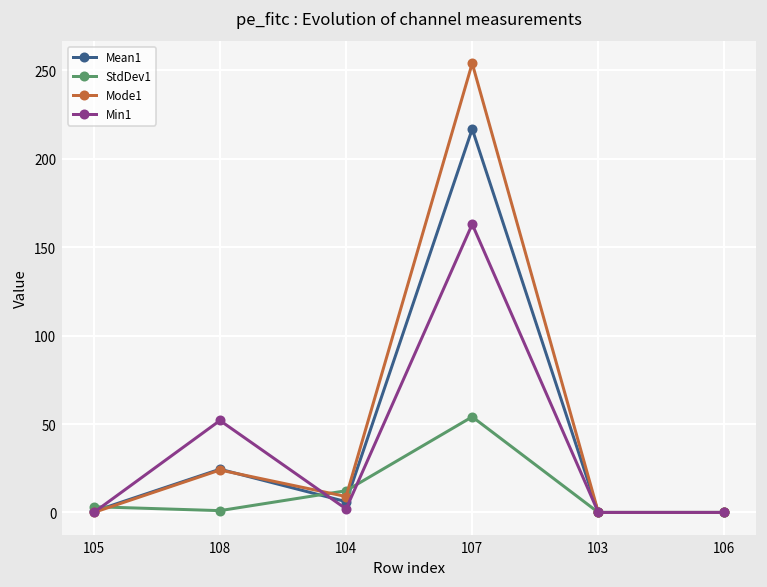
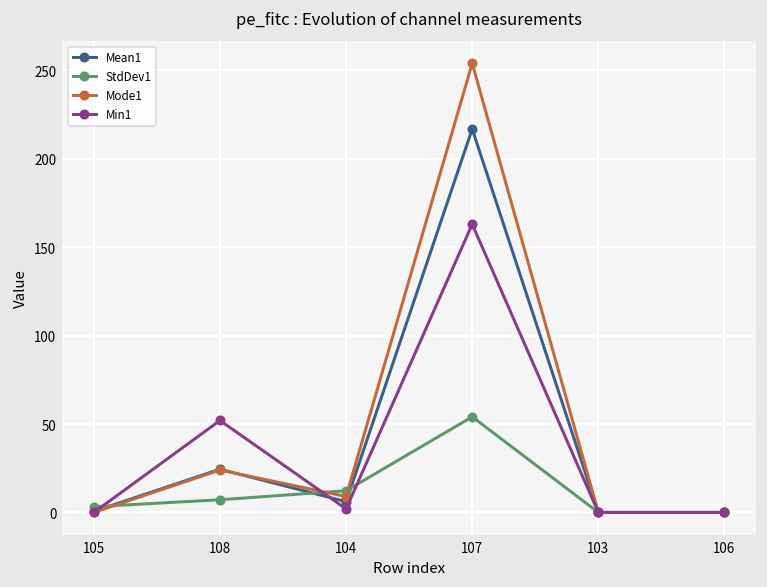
  {
    "Mean1": {
      "104": 6,
      "107": 217
    },
    "StdDev1": {
      "105": 3,
-     "108": 1,
+     "108": 7,
      "104": 12,
      "107": 54
    },
    "Mode1": {
      "104": 9,
      "107": 254
    },
    "Min1": {
      "108": 52,
      "104": 2,
      "107": 163
    }
  }
